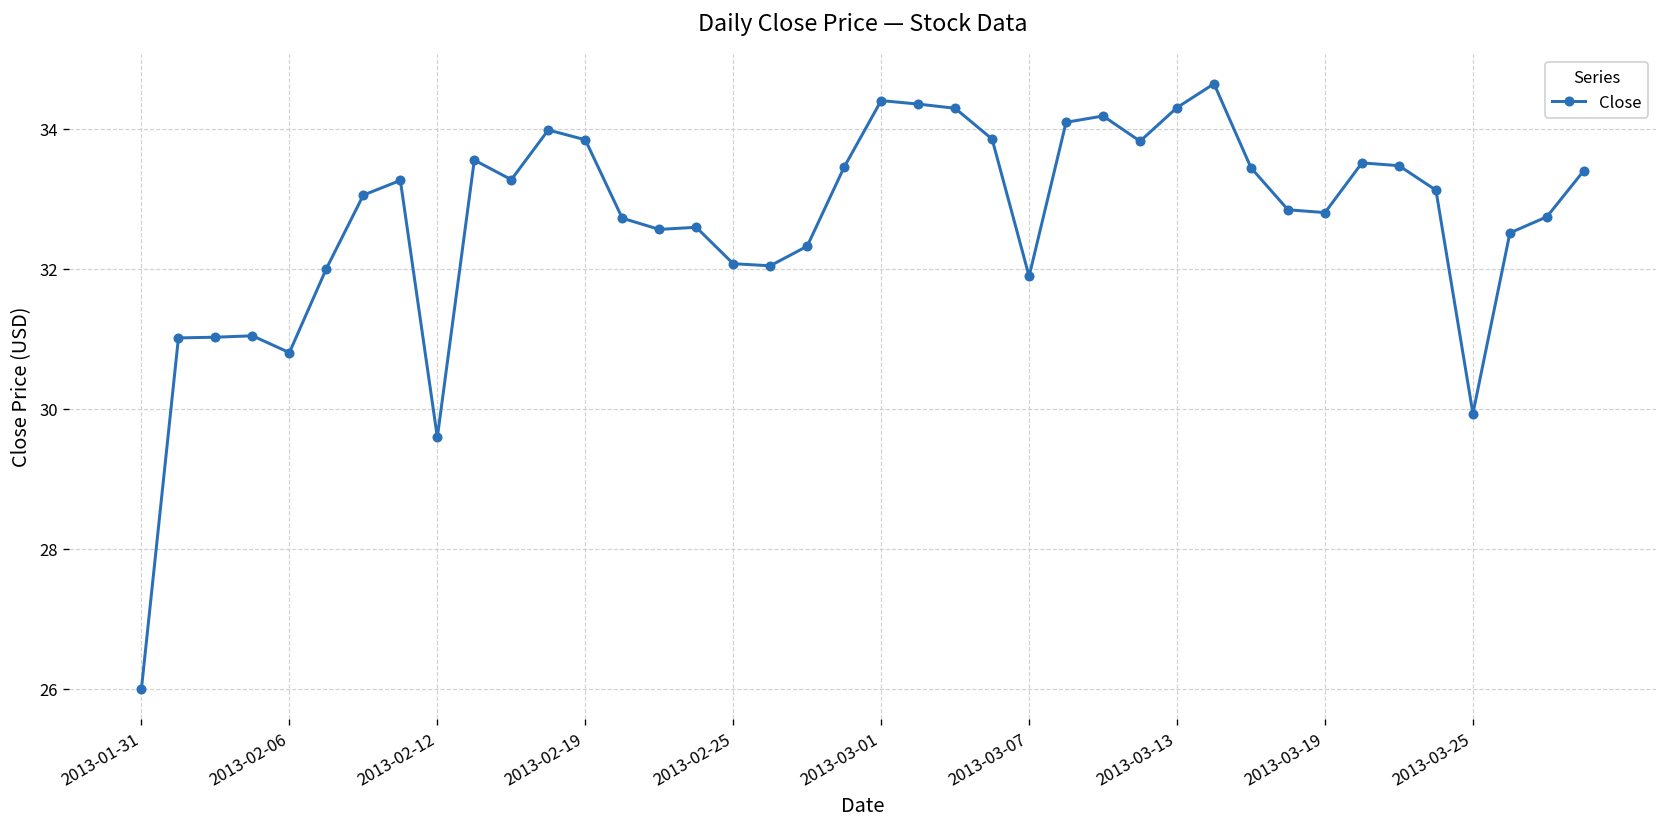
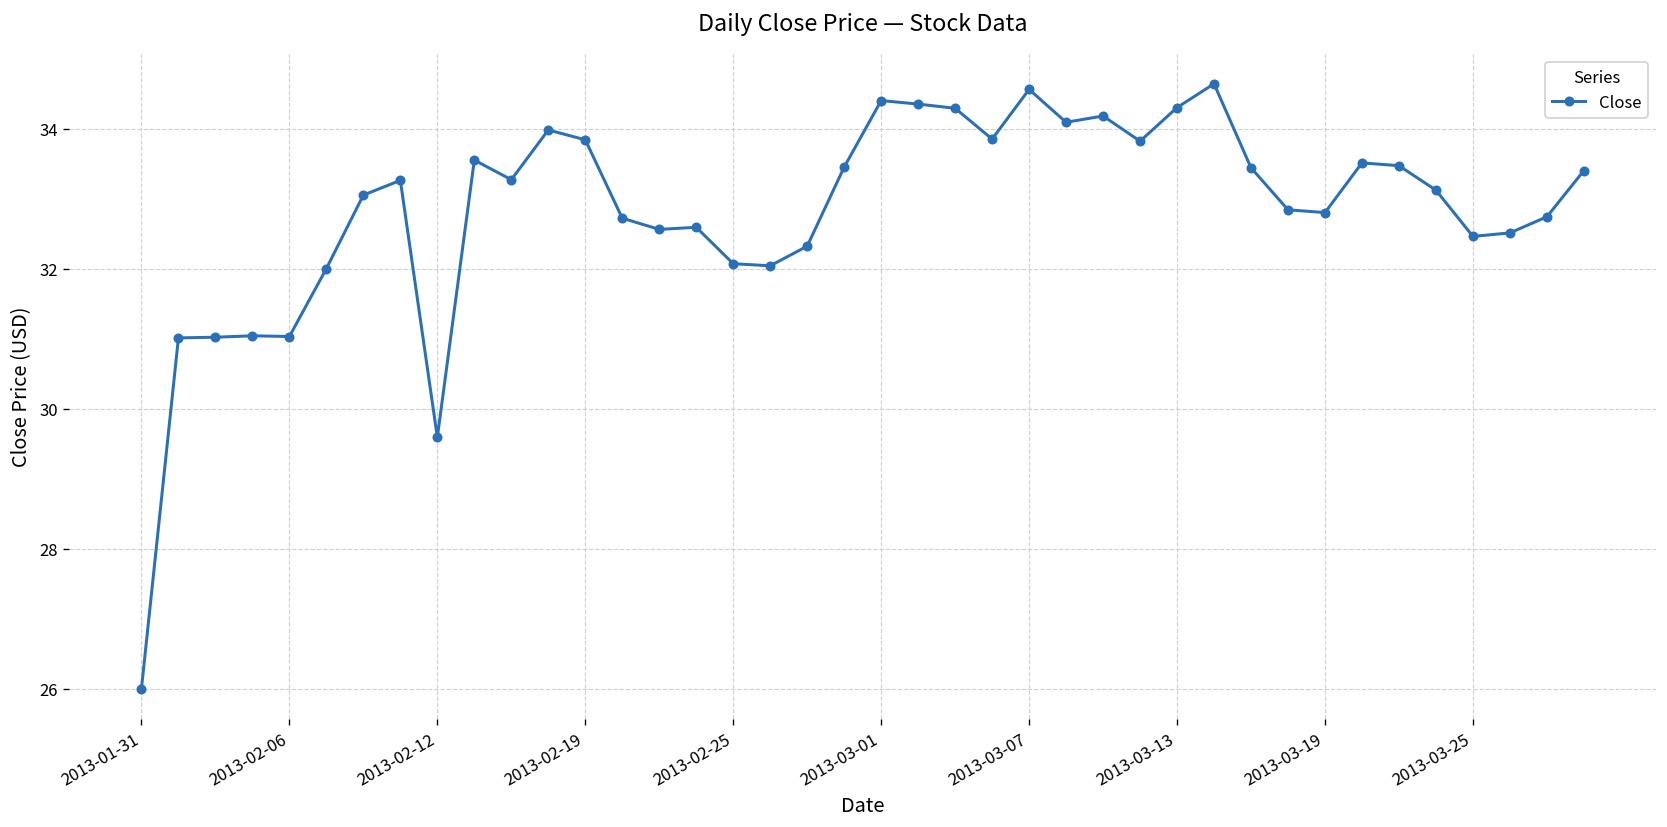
  {
    "2013-01-31": 26.0,
-   "2013-02-06": 30.8,
+   "2013-02-06": 31.0,
    "2013-02-12": 29.6,
    "2013-02-19": 33.8,
    "2013-02-25": 32.1,
    "2013-03-01": 34.4,
-   "2013-03-07": 31.9,
+   "2013-03-07": 34.6,
    "2013-03-13": 34.3,
    "2013-03-19": 32.8,
-   "2013-03-25": 29.9
+   "2013-03-25": 32.5
  }
